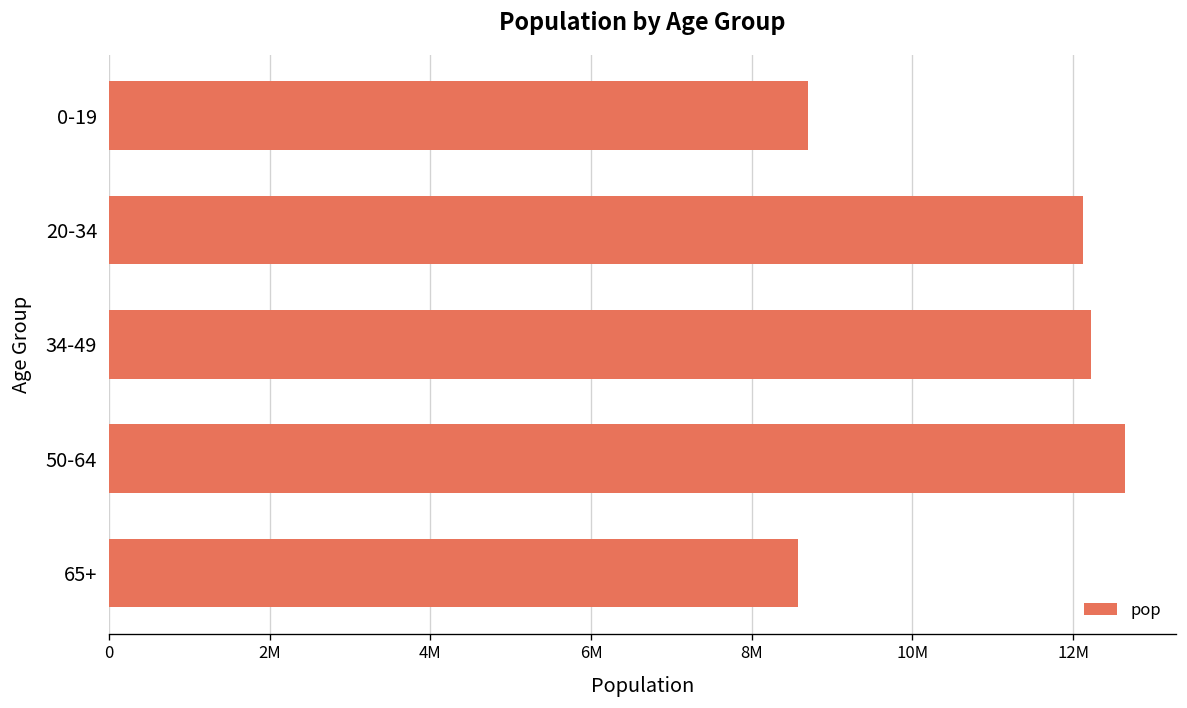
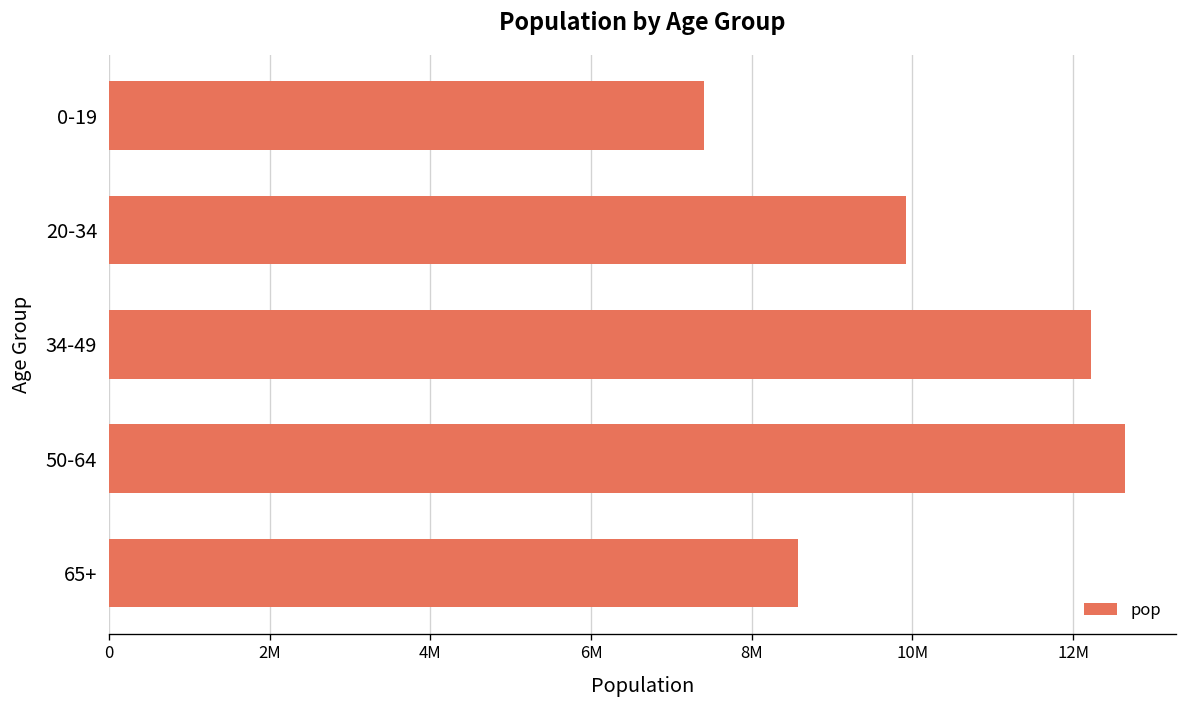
  {
-   "0-19": 8700000,
-   "20-34": 12100000,
+   "0-19": 7400000,
+   "20-34": 9900000,
    "34-49": 12200000,
    "50-64": 12600000,
    "65+": 8600000
  }
